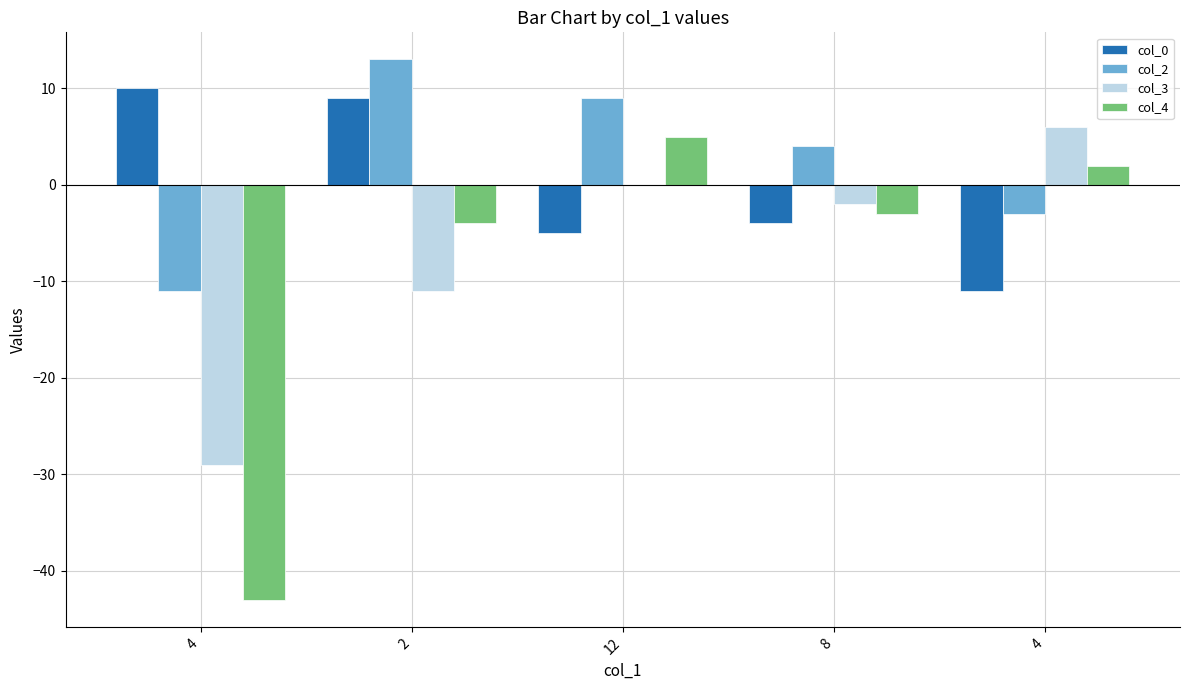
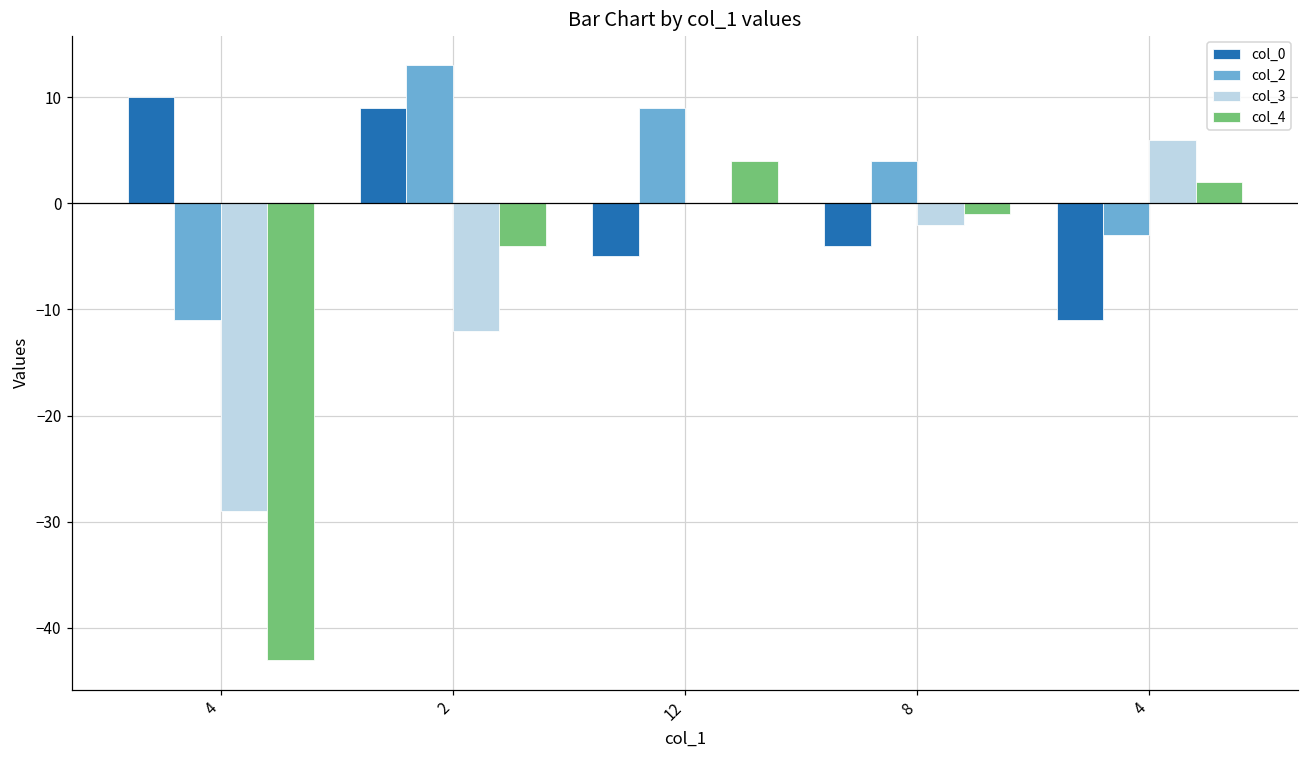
  {
    "col_0": {
      "2": 9,
      "12": -5,
      "8": -4
    },
    "col_2": {
      "2": 13,
      "12": 9,
      "8": 4
    },
    "col_3": {
-     "2": -11,
+     "2": -12,
      "12": 0,
      "8": -2
    },
    "col_4": {
      "2": -4,
-     "12": 5,
-     "8": -3
+     "12": 4,
+     "8": -1
    }
  }
